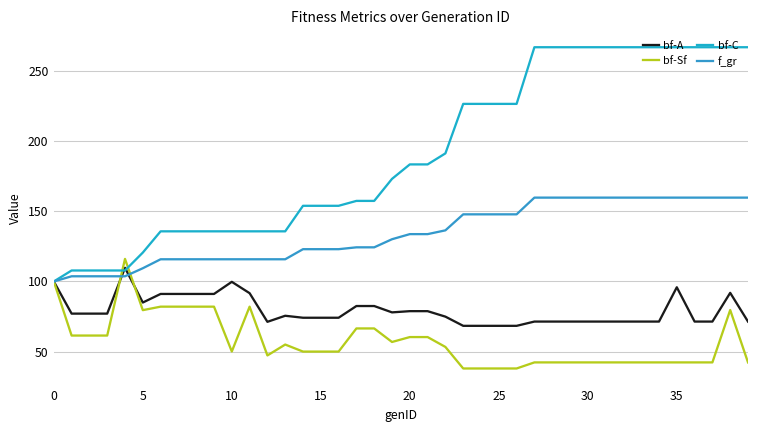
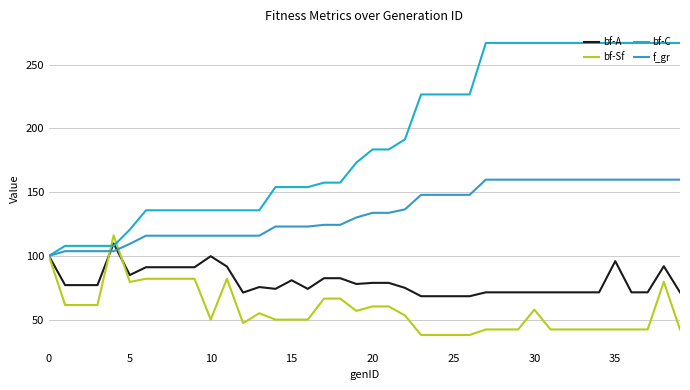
  {
    "bf-A": {
      "5": 85,
      "10": 100,
-     "15": 74,
+     "15": 81,
      "20": 79,
      "25": 68,
      "30": 71,
      "35": 96
    },
    "bf-Sf": {
      "5": 80,
      "10": 50,
      "15": 50,
      "20": 60,
      "25": 38,
-     "30": 42,
+     "30": 58,
      "35": 42
    }
  }
